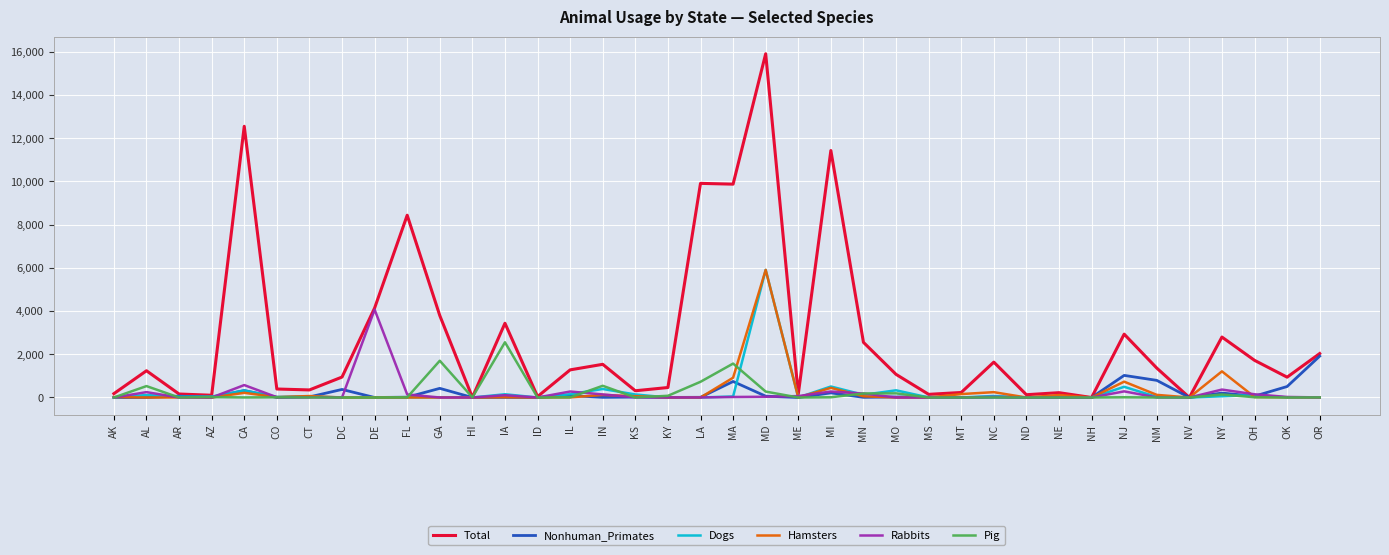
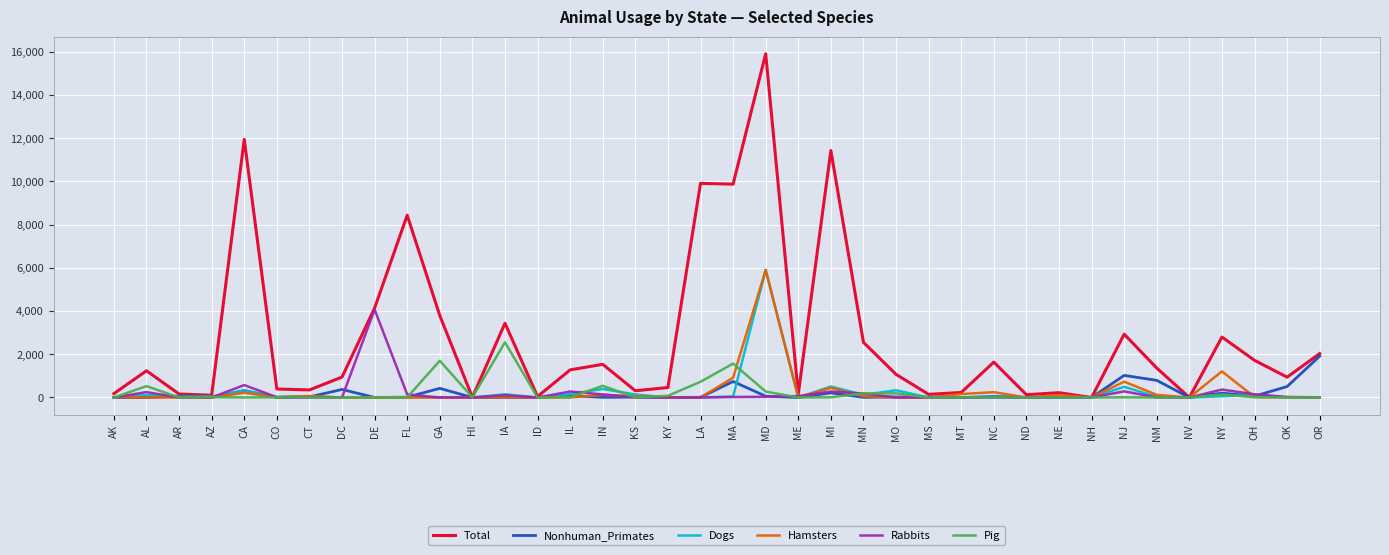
  {
    "Total": {
      "AK": "200",
      "AL": "1,200",
-     "CA": "12,600",
+     "CA": "11,900",
      "CO": "400",
      "CT": "400",
      "DC": "900",
      "FL": "8,400",
      "GA": "3,800",
      "IA": "3,400",
      "IL": "1,300",
      "IN": "1,500",
      "KS": "300",
      "KY": "500",
      "LA": "9,900",
      "MA": "9,900",
      "MD": "15,900",
      "MI": "11,400",
      "MN": "2,600",
      "MO": "1,100",
      "MS": "100",
      "NC": "1,600",
      "ND": "100",
      "NJ": "2,900",
      "NM": "1,400",
      "NY": "2,800",
      "OH": "1,700",
      "OK": "900"
    },
    "Nonhuman_Primates": {
      "DC": "400",
      "GA": "400",
      "MA": "700",
      "NJ": "1,000",
      "NM": "800",
      "OK": "500"
    },
    "Dogs": {
      "IN": "400",
      "MO": "300",
      "NJ": "500"
    },
    "Hamsters": {
      "MA": "900",
      "NC": "200",
      "NJ": "700",
      "NY": "1,200"
    },
    "Rabbits": {
      "AL": "200",
      "CA": "600",
      "FL": "100",
      "IL": "300",
      "NJ": "300",
      "NY": "400"
    },
    "Pig": {
      "AL": "500",
      "CA": "0",
      "GA": "1,700",
      "IA": "2,600",
      "IN": "500",
      "LA": "700",
      "MA": "1,600",
      "MD": "300",
      "MI": "0",
      "MO": "200",
      "NJ": "0"
    }
  }
